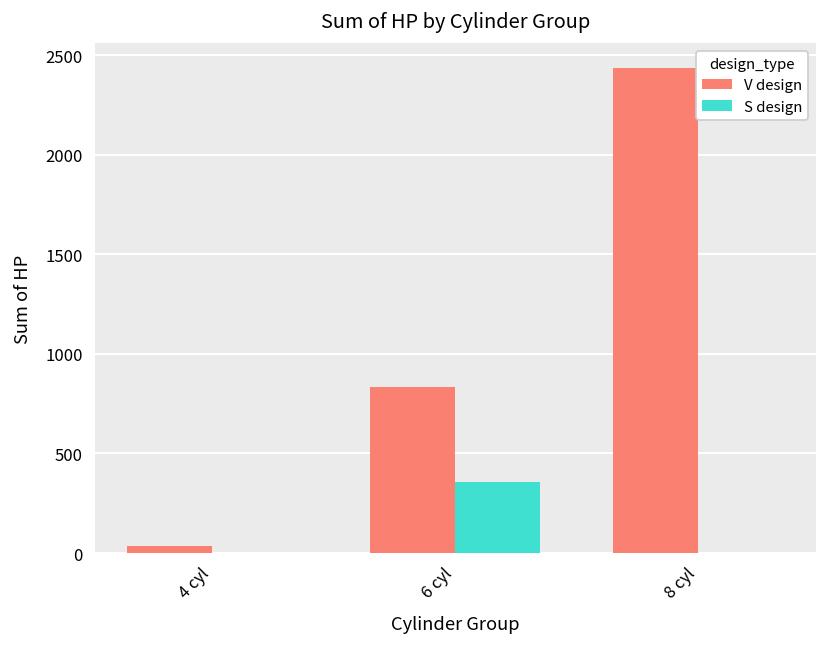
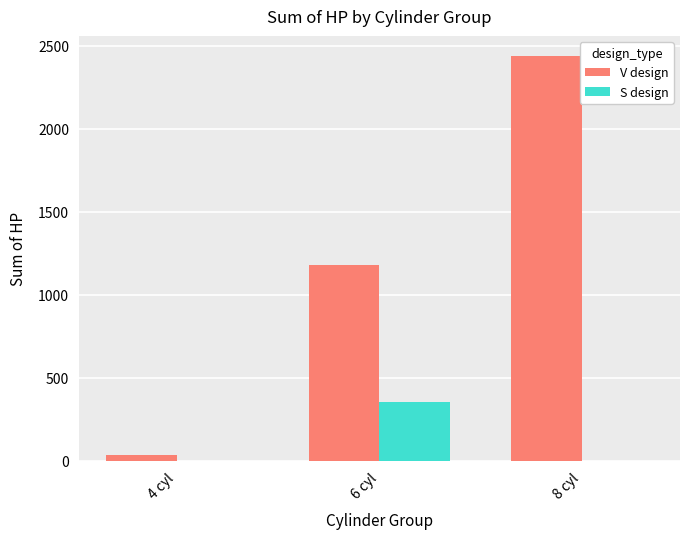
  {
    "V design": {
      "4 cyl": 30,
-     "6 cyl": 840,
+     "6 cyl": 1180,
      "8 cyl": 2440
    },
    "S design": {
      "4 cyl": 0,
      "6 cyl": 360,
      "8 cyl": 0
    }
  }
